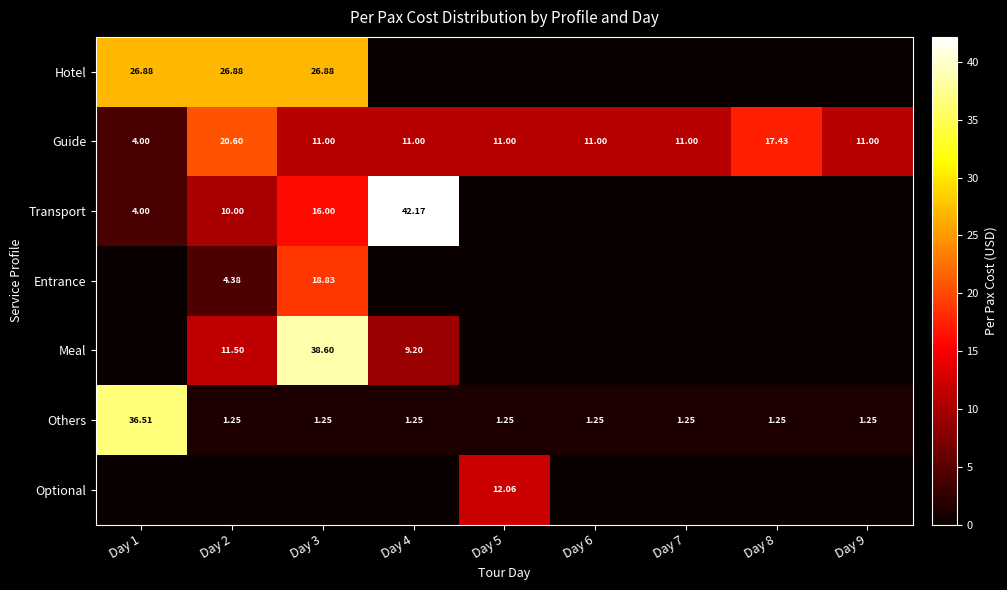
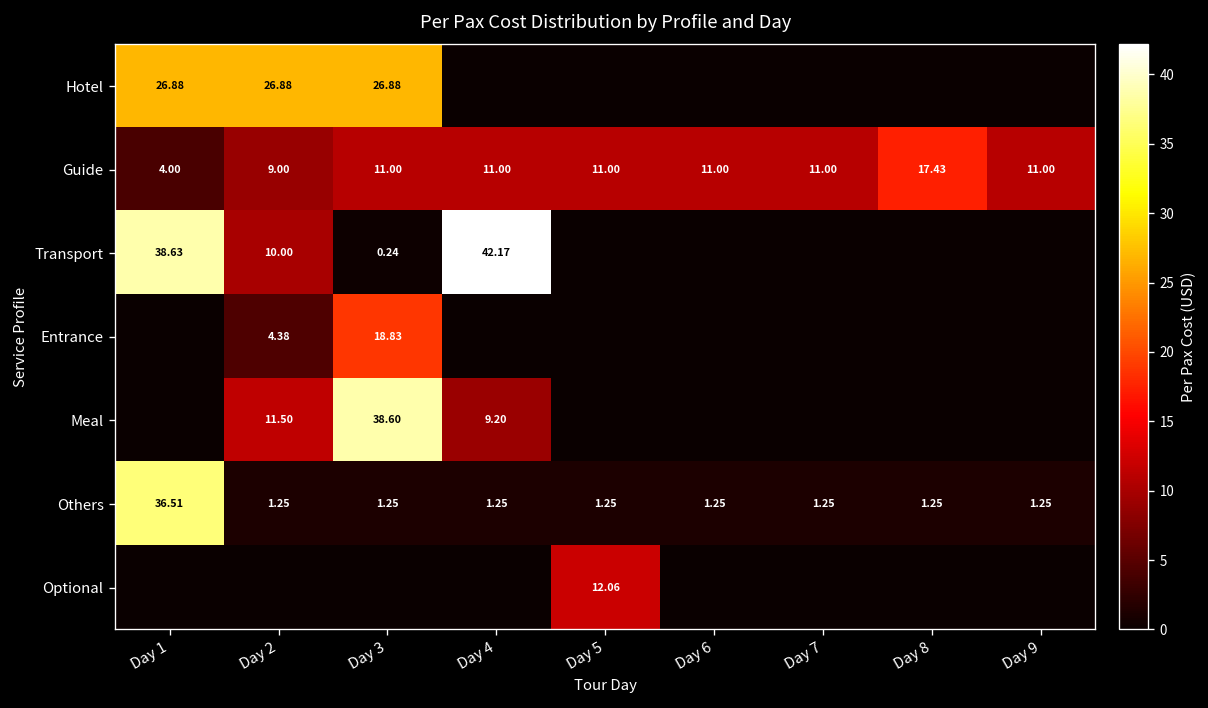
  {
    "Hotel": {
      "Day 1": 26.88,
      "Day 2": 26.88,
      "Day 3": 26.88
    },
    "Guide": {
      "Day 1": 4.00,
-     "Day 2": 20.60,
+     "Day 2": 9.00,
      "Day 3": 11.00,
      "Day 4": 11.00,
      "Day 5": 11.00,
      "Day 6": 11.00,
      "Day 7": 11.00,
      "Day 8": 17.43,
      "Day 9": 11.00
    },
    "Transport": {
-     "Day 1": 4.00,
+     "Day 1": 38.63,
      "Day 2": 10.00,
-     "Day 3": 16.00,
+     "Day 3": 0.24,
      "Day 4": 42.17
    },
    "Entrance": {
      "Day 2": 4.38,
      "Day 3": 18.83
    },
    "Meal": {
      "Day 2": 11.50,
      "Day 3": 38.60,
      "Day 4": 9.20
    },
    "Others": {
      "Day 1": 36.51,
      "Day 2": 1.25,
      "Day 3": 1.25,
      "Day 4": 1.25,
      "Day 5": 1.25,
      "Day 6": 1.25,
      "Day 7": 1.25,
      "Day 8": 1.25,
      "Day 9": 1.25
    },
    "Optional": {
      "Day 5": 12.06
    }
  }
